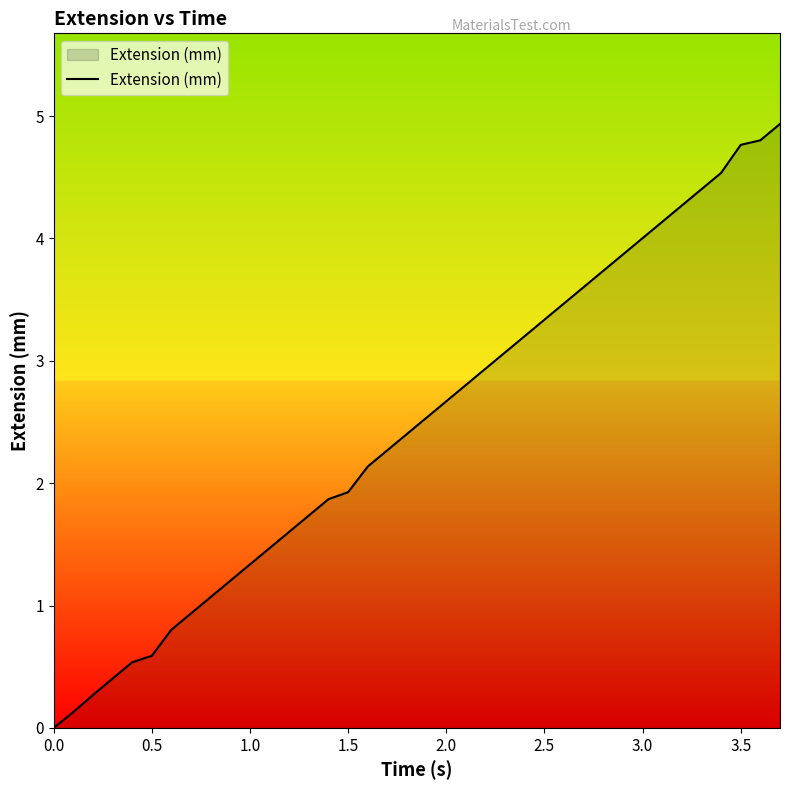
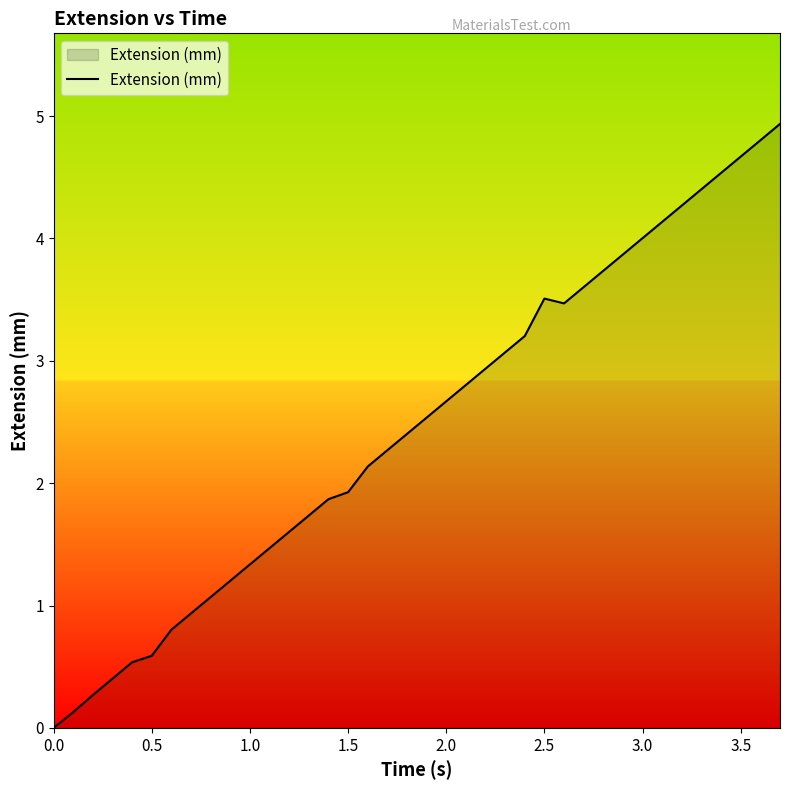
  {
    "0.0": 0.00,
    "0.5": 0.59,
    "1.0": 1.34,
    "1.5": 1.93,
    "2.0": 2.67,
-   "2.5": 3.34,
+   "2.5": 3.51,
    "3.0": 4.00,
-   "3.5": 4.77
+   "3.5": 4.67
  }
